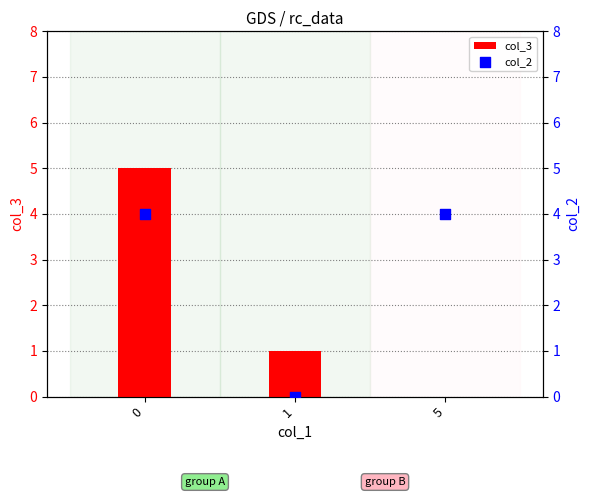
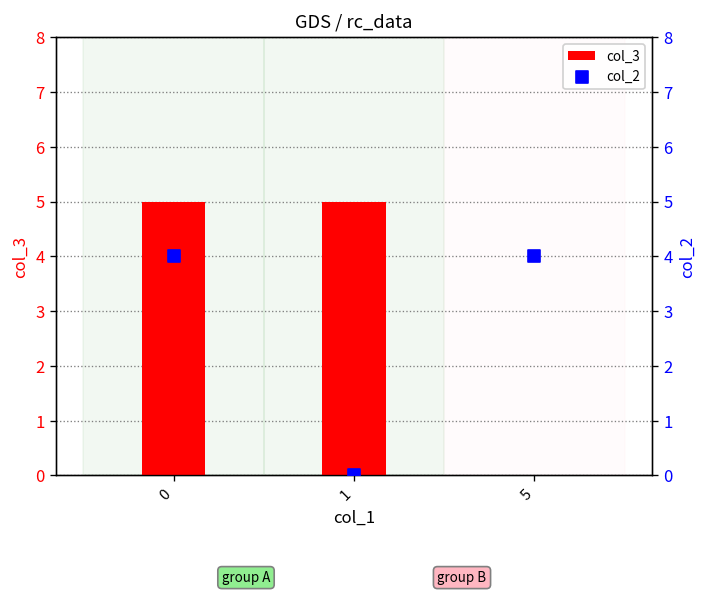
  {
    "col_3": {
      "0": 5,
-     "1": 1,
+     "1": 5,
      "5": 0
    }
  }
